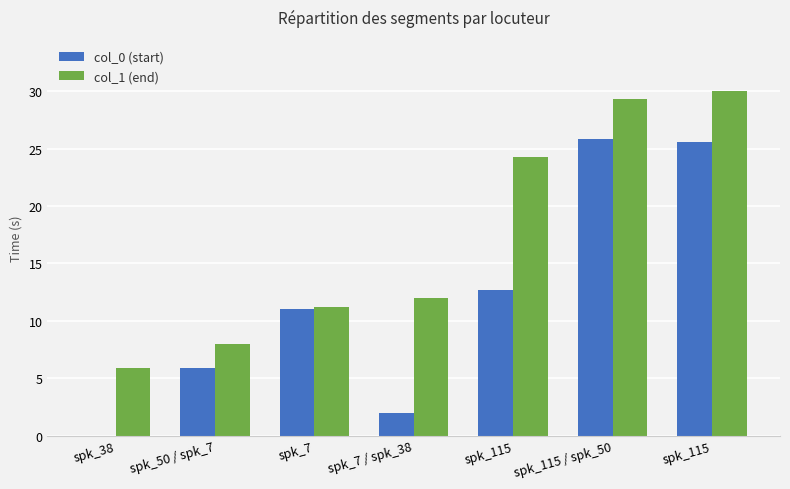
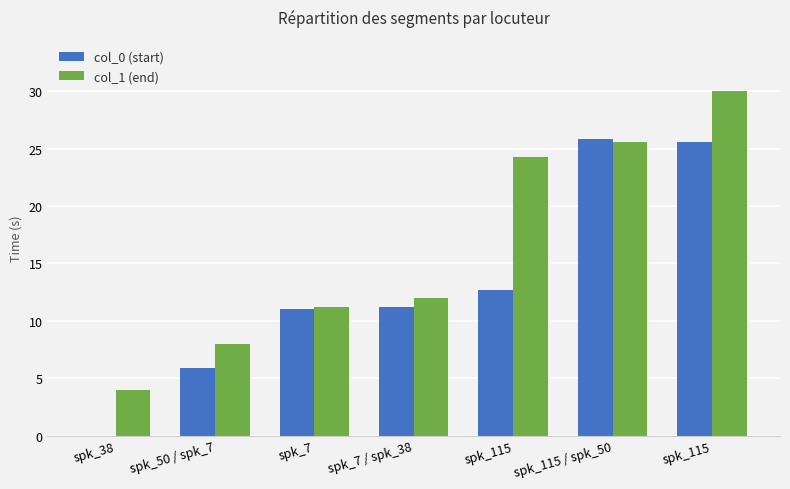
  {
    "col_0 (start)": {
      "spk_38": 0.0,
      "spk_50 / spk_7": 5.9,
      "spk_7": 11.1,
-     "spk_7 / spk_38": 2.0,
+     "spk_7 / spk_38": 11.2,
      "spk_115 / spk_50": 25.9
    },
    "col_1 (end)": {
-     "spk_38": 5.9,
+     "spk_38": 4.0,
      "spk_50 / spk_7": 8.0,
      "spk_7": 11.2,
      "spk_7 / spk_38": 12.0,
-     "spk_115 / spk_50": 29.3
+     "spk_115 / spk_50": 25.6
    }
  }
